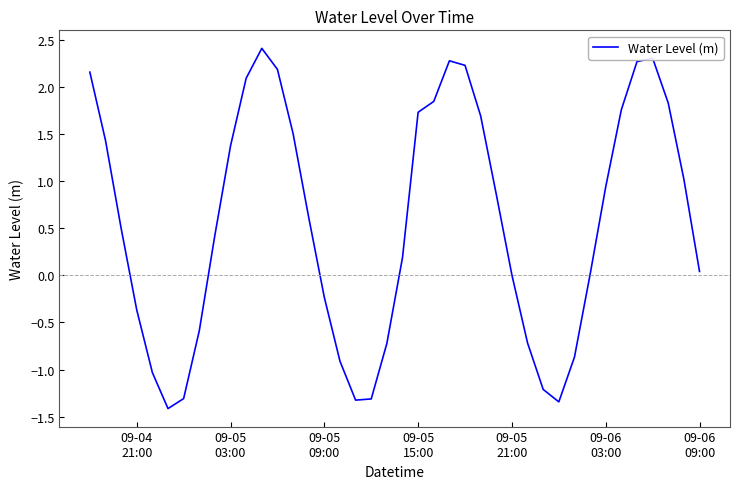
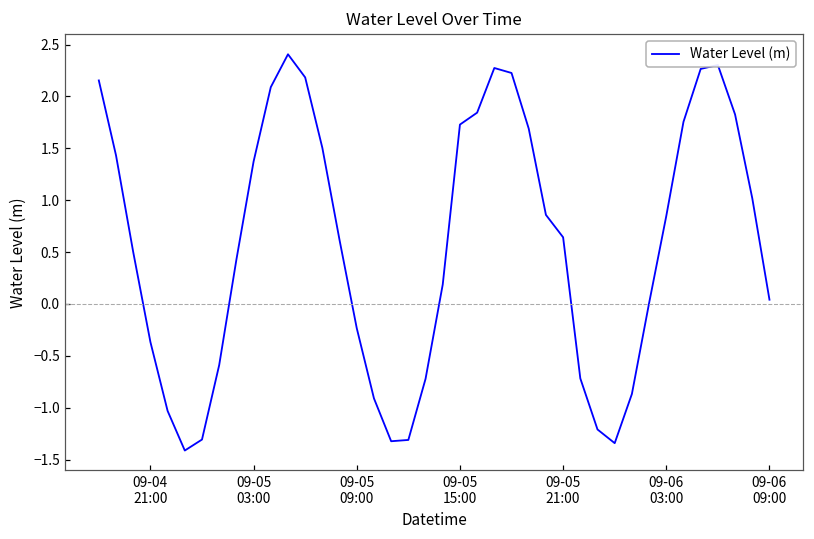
  {
    "09-04 21:00": -0.4,
    "09-05 03:00": 1.4,
    "09-05 09:00": -0.2,
    "09-05 15:00": 1.7,
-   "09-05 21:00": 0.0,
-   "09-06 03:00": 0.9,
+   "09-05 21:00": 0.6,
+   "09-06 03:00": 0.8,
    "09-06 09:00": 0.0
  }
